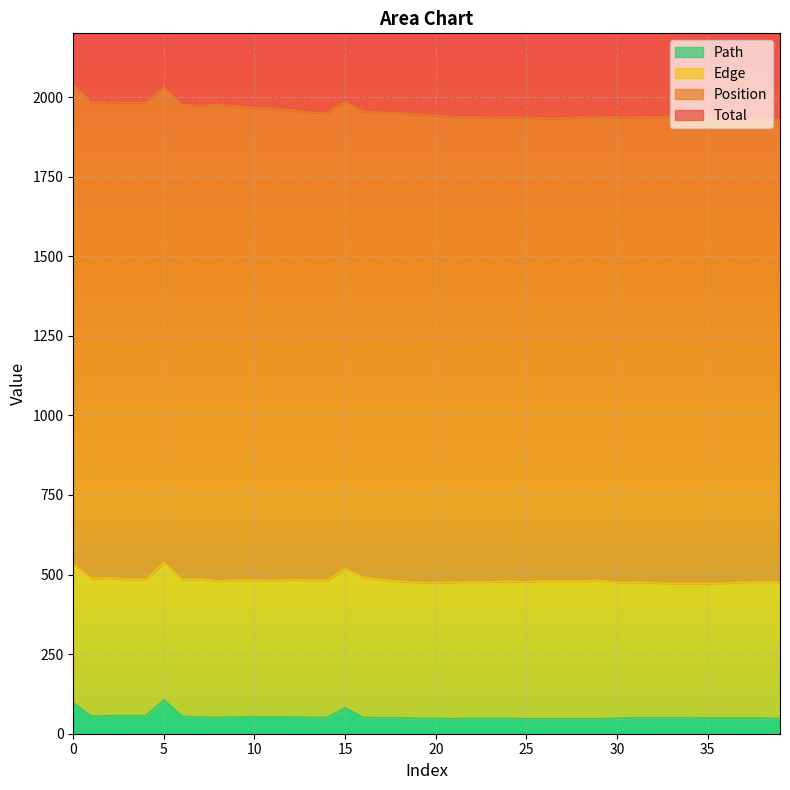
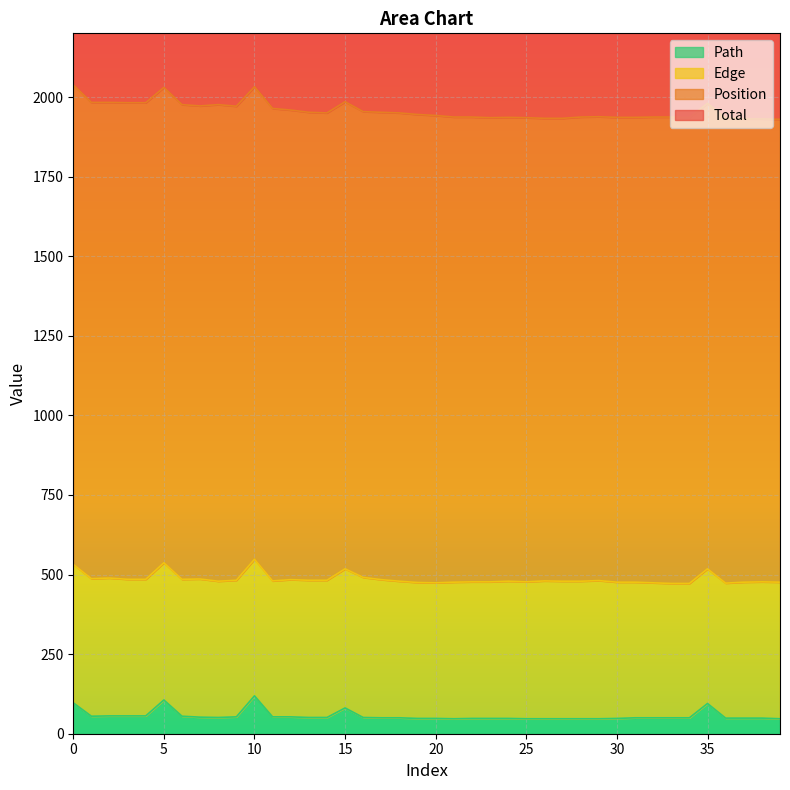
  {
    "Path": {
      "0": 100,
      "5": 110,
-     "10": 50,
+     "10": 120,
      "15": 80,
      "20": 50,
      "25": 50,
      "30": 50,
-     "35": 50
+     "35": 100
    },
    "Edge": {
      "0": 440,
      "5": 430,
      "10": 430,
      "15": 440,
      "20": 430,
      "25": 430,
      "30": 430,
      "35": 420
    }
  }
